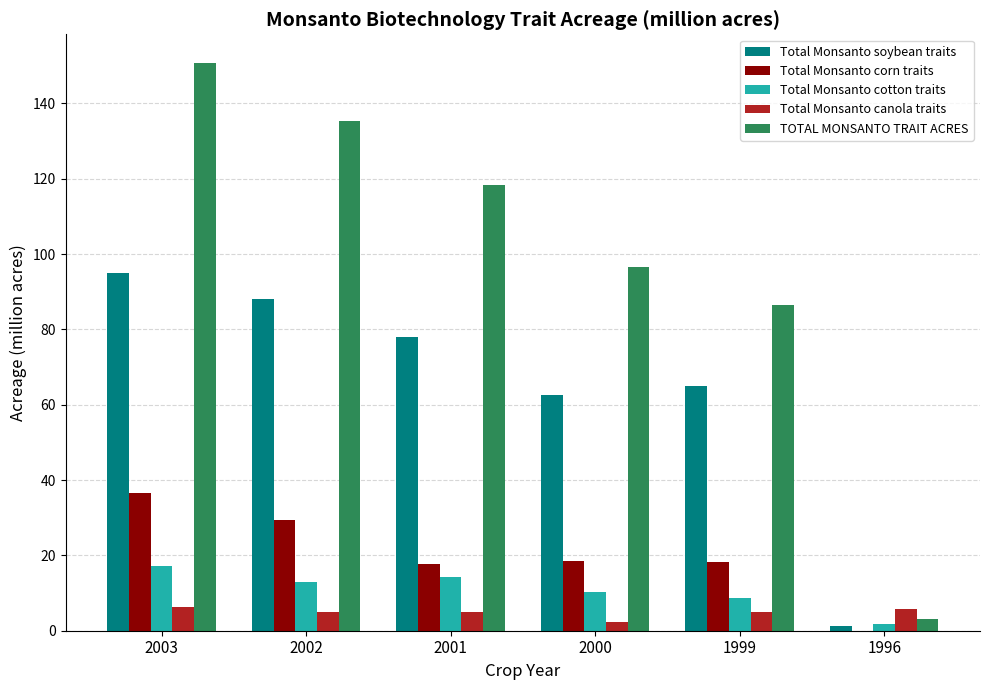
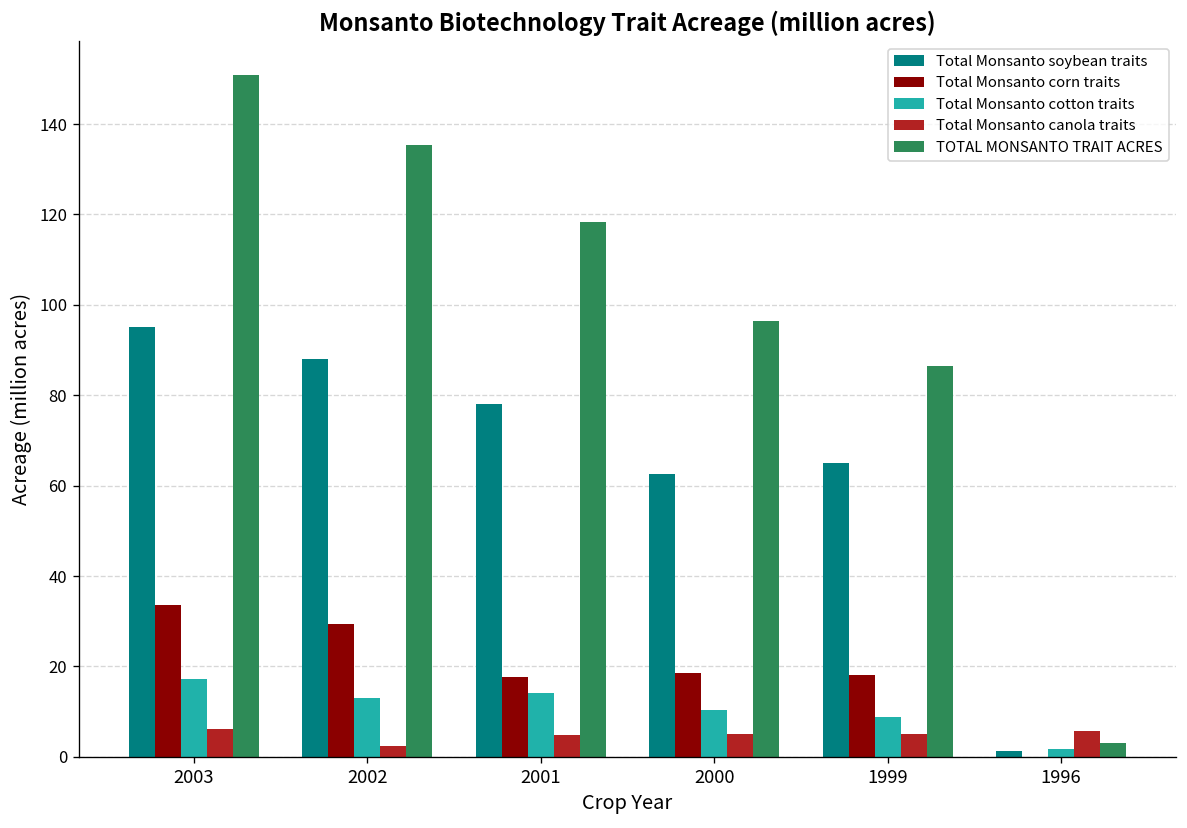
  {
    "Total Monsanto soybean traits": {
      "2003": 95,
      "2002": 88,
      "2001": 78,
      "2000": 63,
      "1999": 65,
      "1996": 1
    },
    "Total Monsanto corn traits": {
-     "2003": 37,
+     "2003": 34,
      "2002": 29,
      "2001": 18,
      "2000": 19,
      "1999": 18,
      "1996": 0
    },
    "Total Monsanto cotton traits": {
      "2003": 17,
      "2002": 13,
      "2001": 14,
      "2000": 10,
      "1999": 9,
      "1996": 2
    },
    "Total Monsanto canola traits": {
      "2003": 6,
-     "2002": 5,
+     "2002": 2,
      "2001": 5,
-     "2000": 2,
+     "2000": 5,
      "1999": 5,
      "1996": 6
    },
    "TOTAL MONSANTO TRAIT ACRES": {
      "2003": 151,
      "2002": 135,
      "2001": 118,
      "2000": 97,
      "1999": 87,
      "1996": 3
    }
  }
